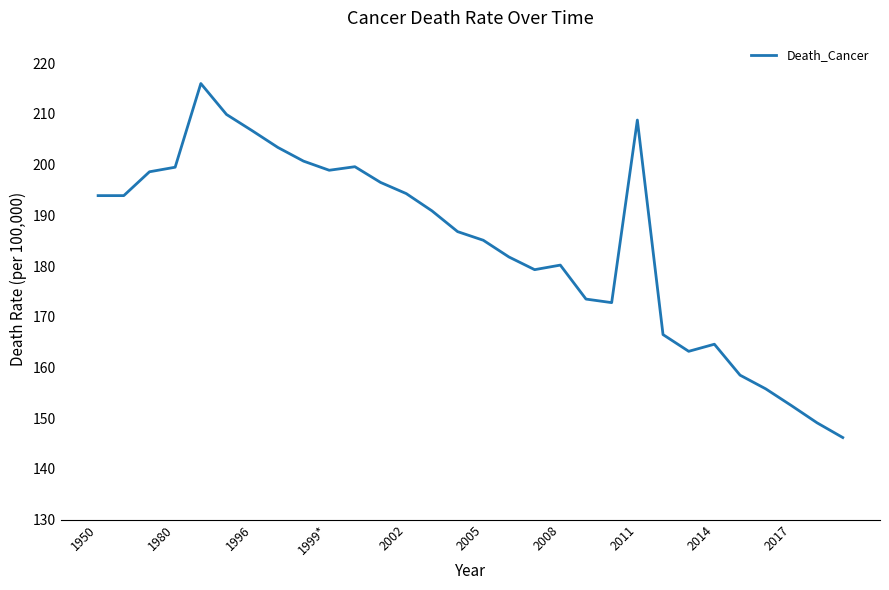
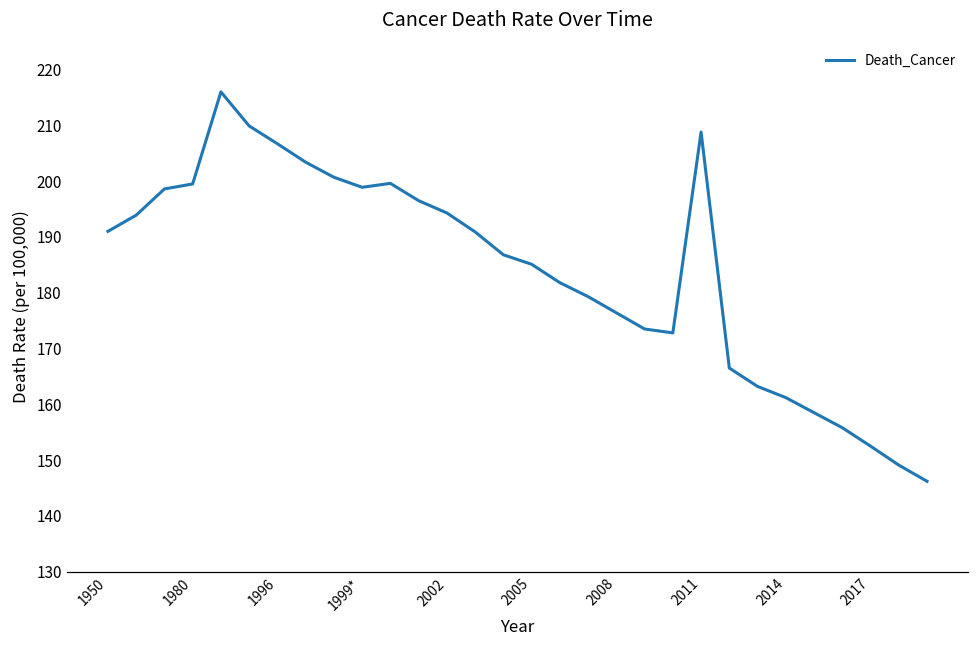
  {
-   "1950": 194,
+   "1950": 191,
    "1980": 200,
    "1996": 207,
    "1999*": 199,
    "2002": 194,
    "2005": 185,
-   "2008": 180,
+   "2008": 176,
    "2011": 209,
-   "2014": 165,
+   "2014": 161,
    "2017": 153
  }
